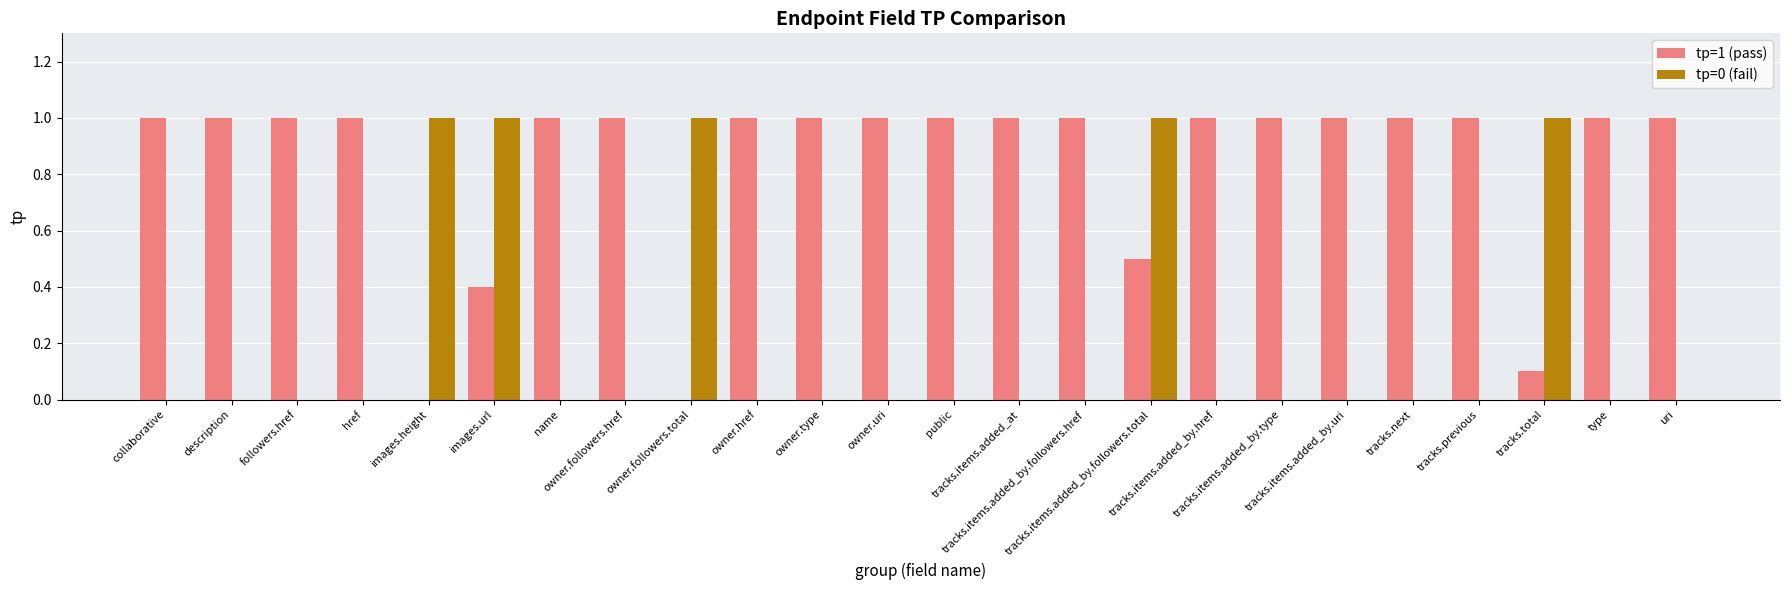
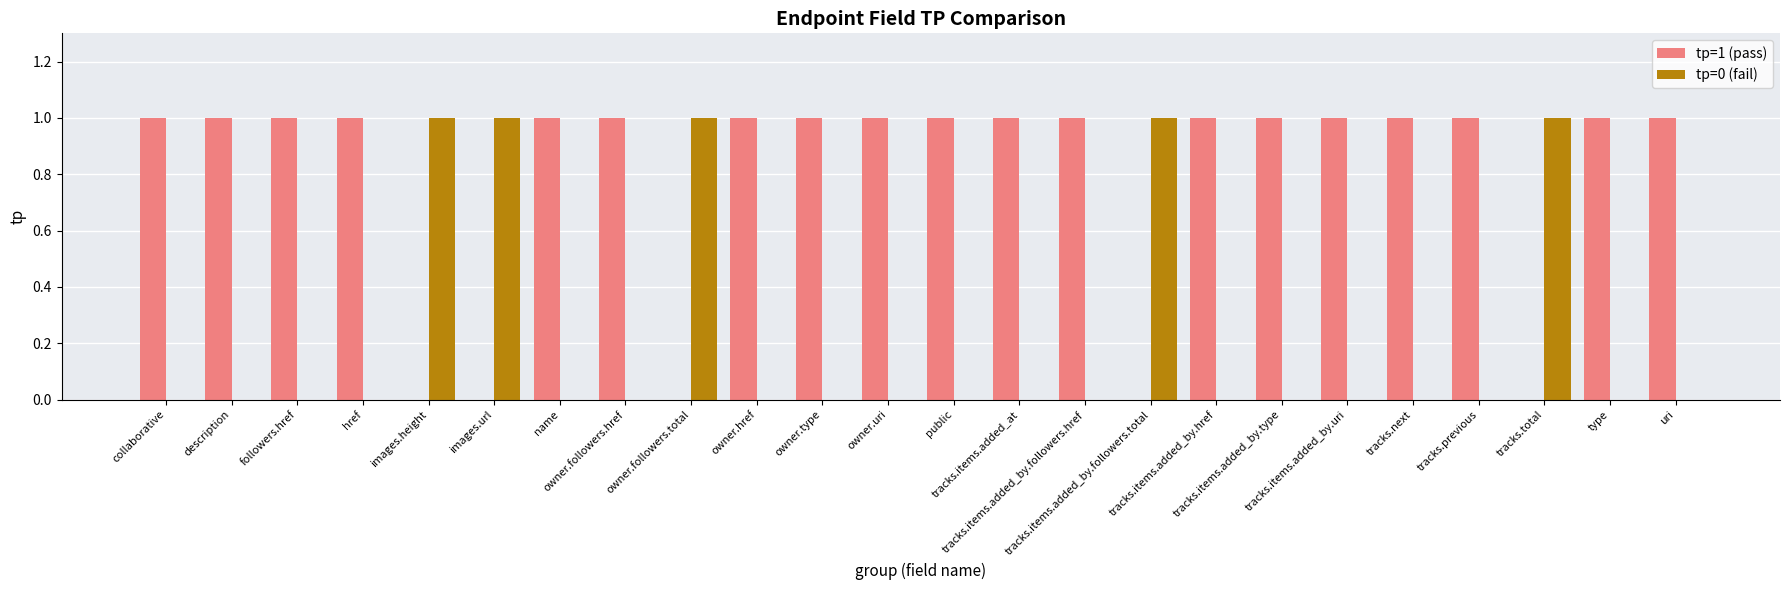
  {
    "tp=1 (pass)": {
      "collaborative": 1.0,
      "description": 1.0,
      "followers.href": 1.0,
      "href": 1.0,
      "images.height": 0.0,
-     "images.url": 0.4,
+     "images.url": 0.0,
      "name": 1.0,
      "owner.followers.href": 1.0,
      "owner.followers.total": 0.0,
      "owner.href": 1.0,
      "owner.type": 1.0,
      "owner.uri": 1.0,
      "public": 1.0,
      "tracks.items.added_at": 1.0,
      "tracks.items.added_by.followers.href": 1.0,
-     "tracks.items.added_by.followers.total": 0.5,
+     "tracks.items.added_by.followers.total": 0.0,
      "tracks.items.added_by.href": 1.0,
      "tracks.items.added_by.type": 1.0,
      "tracks.items.added_by.uri": 1.0,
      "tracks.next": 1.0,
      "tracks.previous": 1.0,
-     "tracks.total": 0.1,
+     "tracks.total": 0.0,
      "type": 1.0,
      "uri": 1.0
    },
    "tp=0 (fail)": {
      "collaborative": 0.0,
      "description": 0.0,
      "followers.href": 0.0,
      "href": 0.0,
      "images.height": 1.0,
      "images.url": 1.0,
      "name": 0.0,
      "owner.followers.href": 0.0,
      "owner.followers.total": 1.0,
      "owner.href": 0.0,
      "owner.type": 0.0,
      "owner.uri": 0.0,
      "public": 0.0,
      "tracks.items.added_at": 0.0,
      "tracks.items.added_by.followers.href": 0.0,
      "tracks.items.added_by.followers.total": 1.0,
      "tracks.items.added_by.href": 0.0,
      "tracks.items.added_by.type": 0.0,
      "tracks.items.added_by.uri": 0.0,
      "tracks.next": 0.0,
      "tracks.previous": 0.0,
      "tracks.total": 1.0,
      "type": 0.0,
      "uri": 0.0
    }
  }
